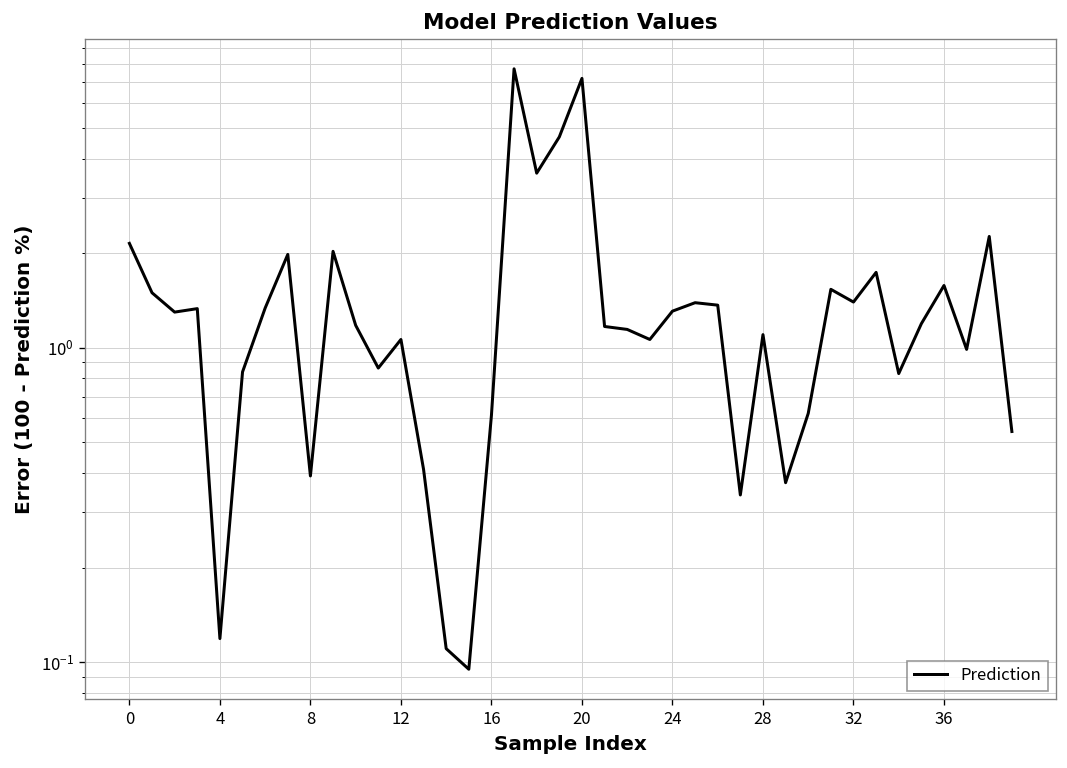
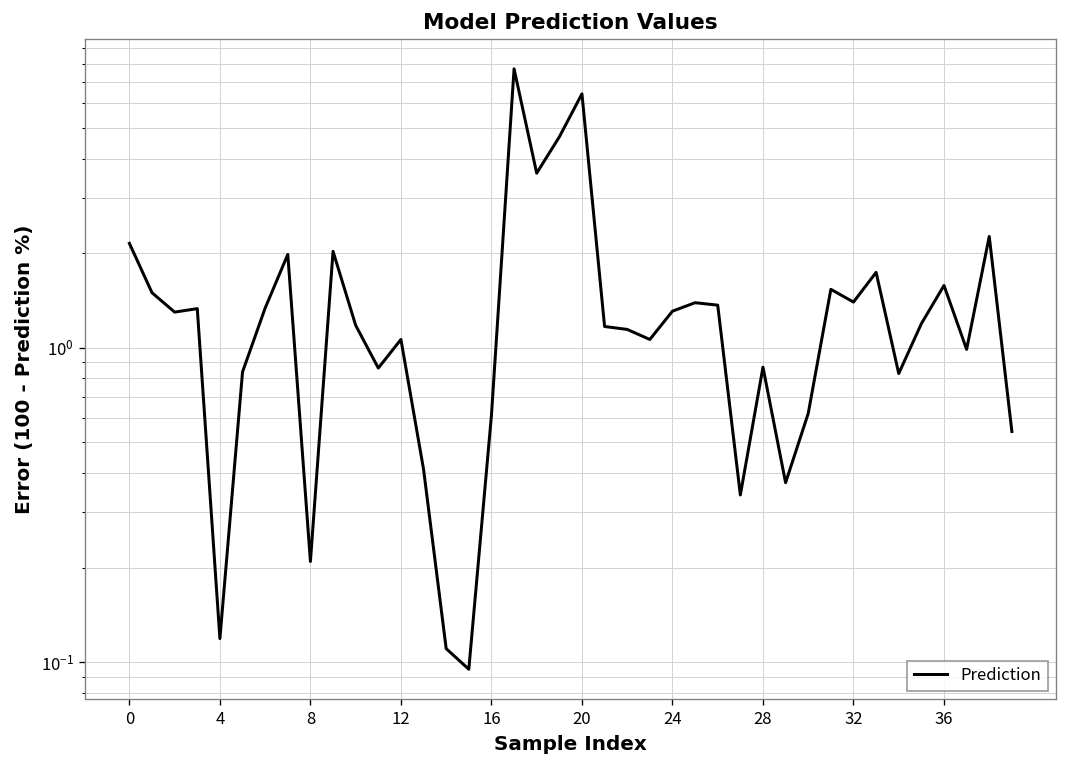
  {
    "0": 2.1,
    "4": 0.12,
-   "8": 0.39,
+   "8": 0.21,
    "12": 1.06,
    "16": 0.61,
-   "20": 7.2,
+   "20": 6.4,
    "24": 1.3,
-   "28": 1.10,
+   "28": 0.87,
    "32": 1.4,
    "36": 1.6
  }
